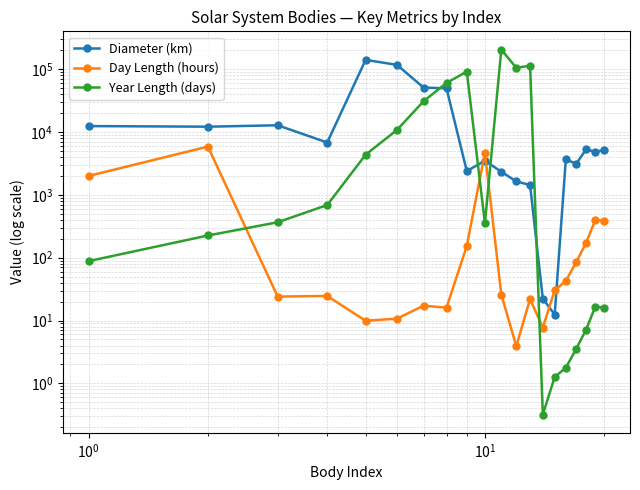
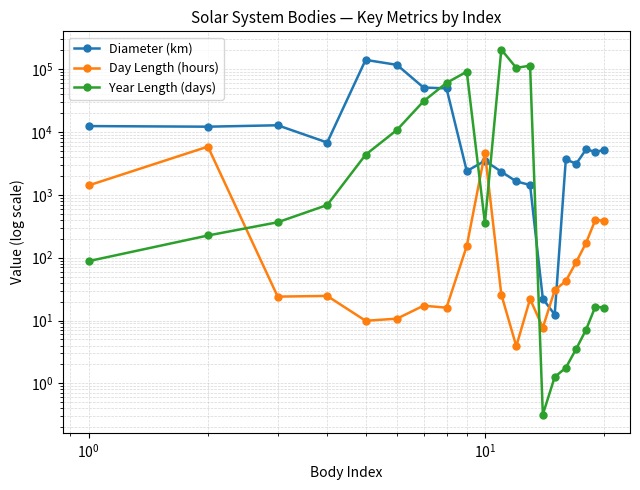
  {
    "Diameter (km)": {
      "10^0": 12000,
      "10^1": 3000
    },
    "Day Length (hours)": {
-     "10^0": 2000,
+     "10^0": 1400,
      "10^1": 5000
    },
    "Year Length (days)": {
      "10^0": 90,
      "10^1": 400
    }
  }
